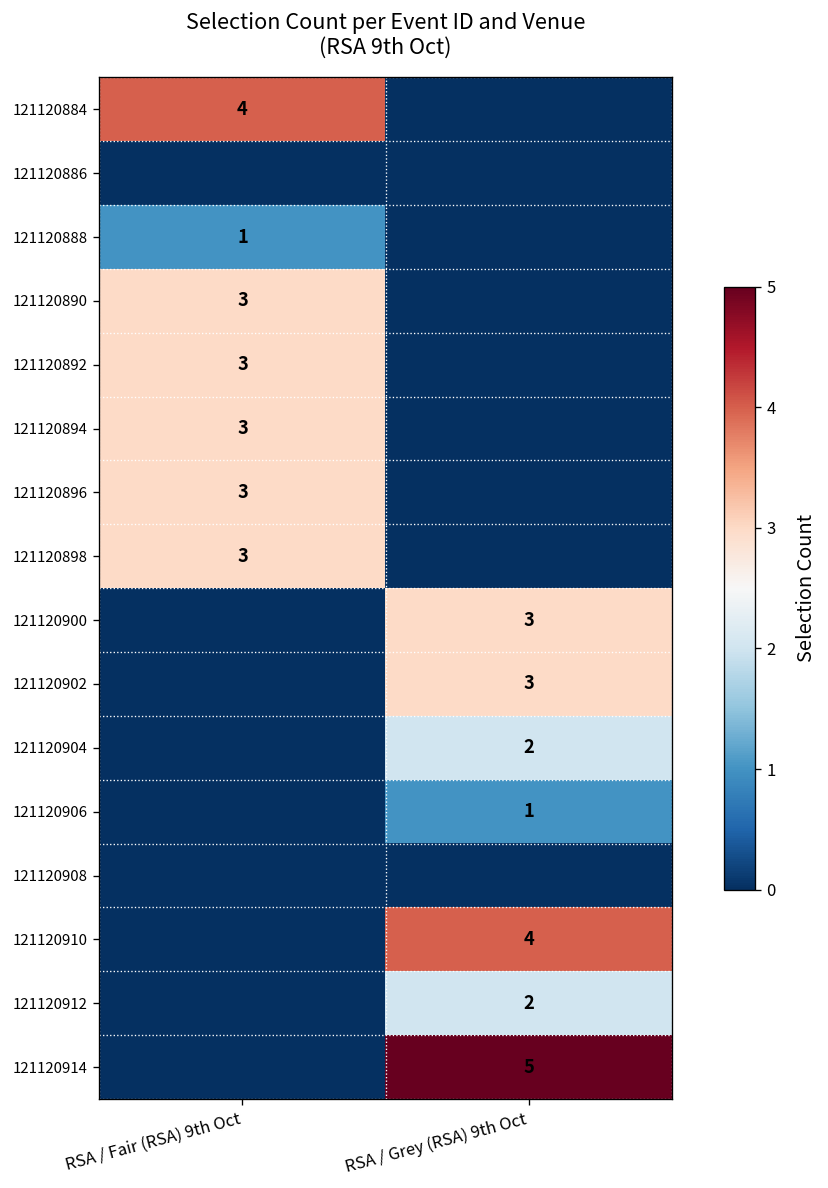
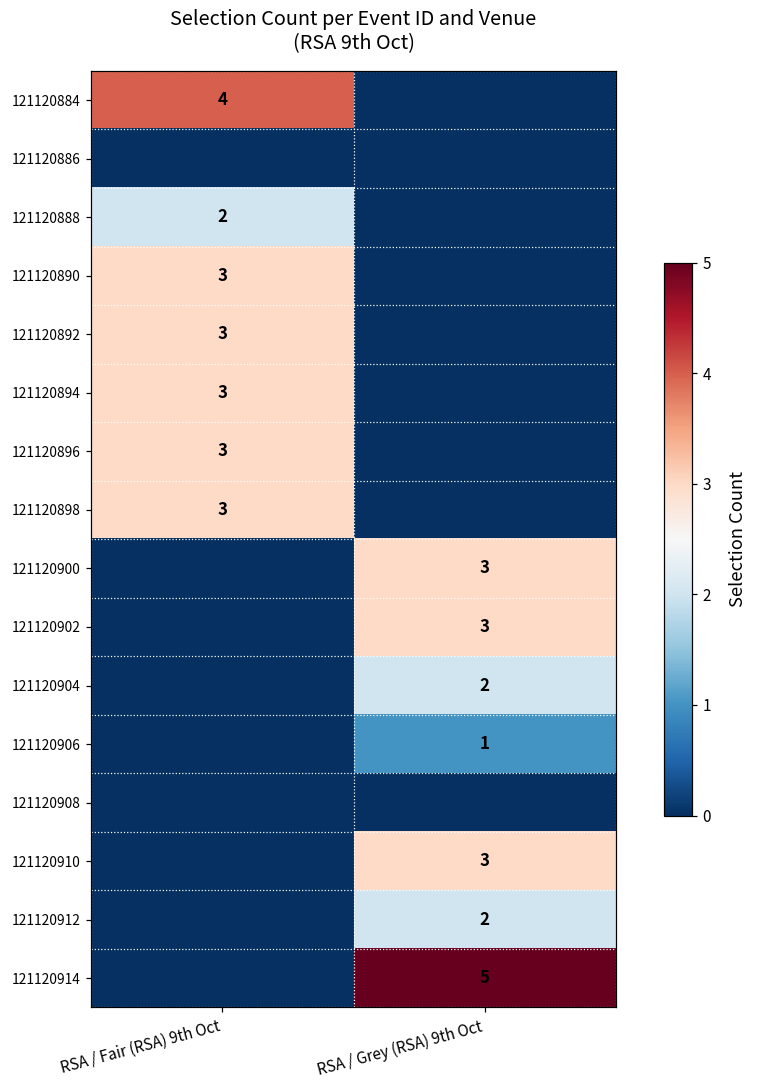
  {
    "121120884": {
      "RSA / Fair (RSA) 9th Oct": 4
    },
    "121120888": {
-     "RSA / Fair (RSA) 9th Oct": 1
+     "RSA / Fair (RSA) 9th Oct": 2
    },
    "121120890": {
      "RSA / Fair (RSA) 9th Oct": 3
    },
    "121120892": {
      "RSA / Fair (RSA) 9th Oct": 3
    },
    "121120894": {
      "RSA / Fair (RSA) 9th Oct": 3
    },
    "121120896": {
      "RSA / Fair (RSA) 9th Oct": 3
    },
    "121120898": {
      "RSA / Fair (RSA) 9th Oct": 3
    },
    "121120900": {
      "RSA / Grey (RSA) 9th Oct": 3
    },
    "121120902": {
      "RSA / Grey (RSA) 9th Oct": 3
    },
    "121120904": {
      "RSA / Grey (RSA) 9th Oct": 2
    },
    "121120906": {
      "RSA / Grey (RSA) 9th Oct": 1
    },
    "121120910": {
-     "RSA / Grey (RSA) 9th Oct": 4
+     "RSA / Grey (RSA) 9th Oct": 3
    },
    "121120912": {
      "RSA / Grey (RSA) 9th Oct": 2
    },
    "121120914": {
      "RSA / Grey (RSA) 9th Oct": 5
    }
  }
